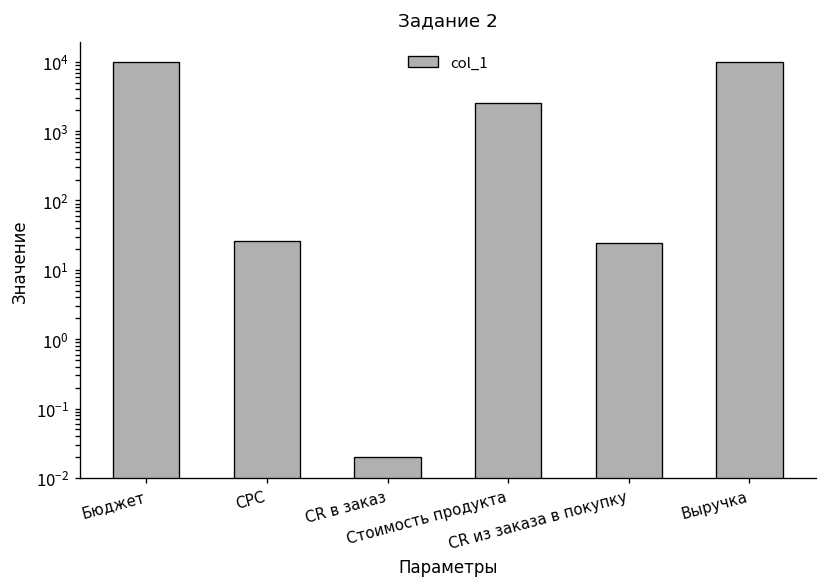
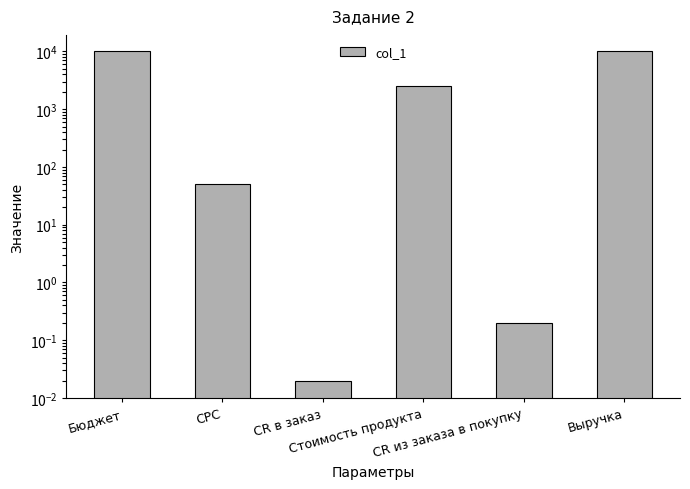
  {
    "Бюджет": 10000,
-   "CPC": 30,
+   "CPC": 50,
    "CR в заказ": 0.020,
    "Стоимость продукта": 3000,
-   "CR из заказа в покупку": 24,
+   "CR из заказа в покупку": 0.2,
    "Выручка": 10000
  }
